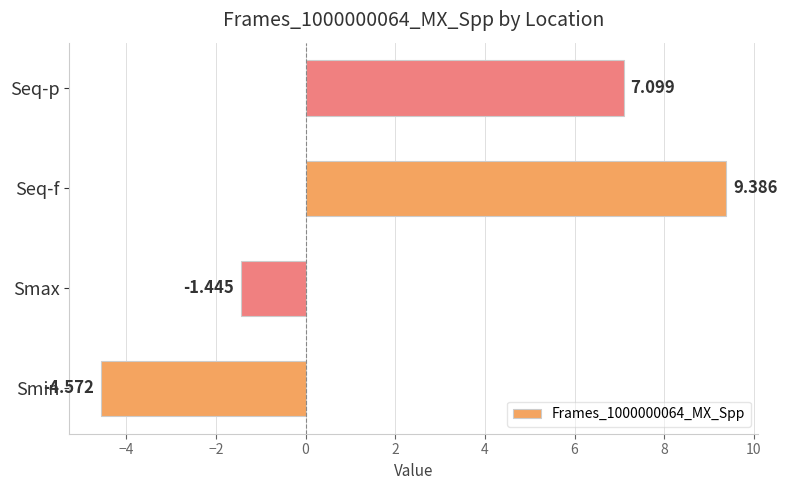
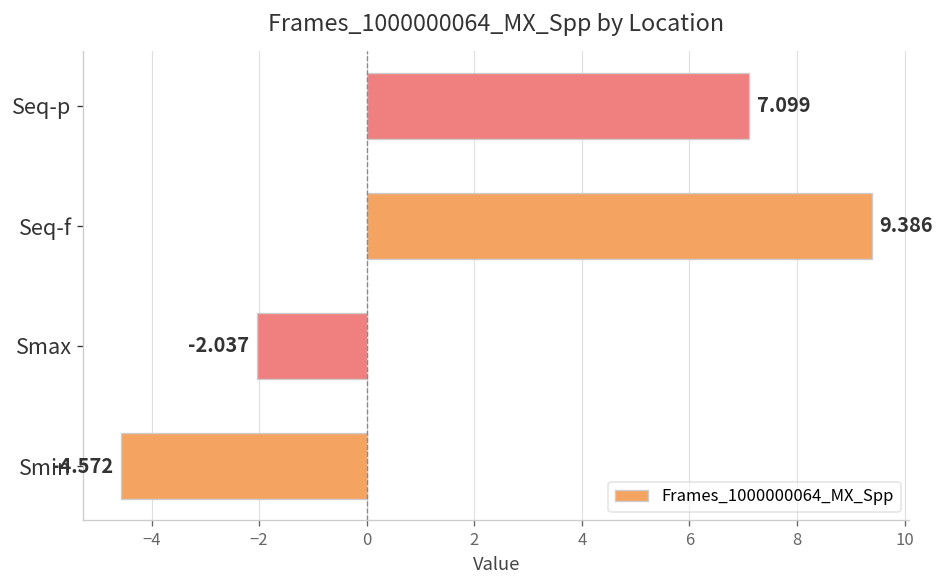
  {
    "Seq-p": 7.099,
    "Seq-f": 9.386,
-   "Smax": -1.445,
+   "Smax": -2.037,
    "Smin": -4.572
  }
